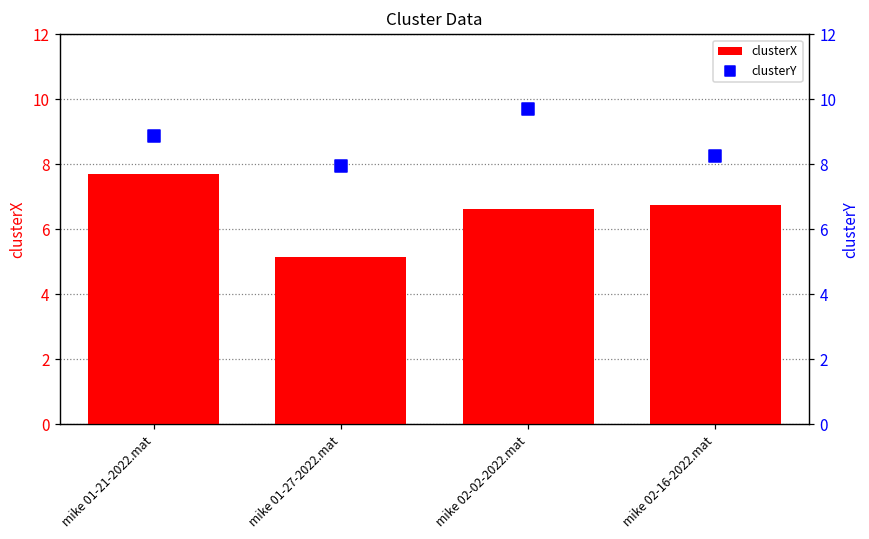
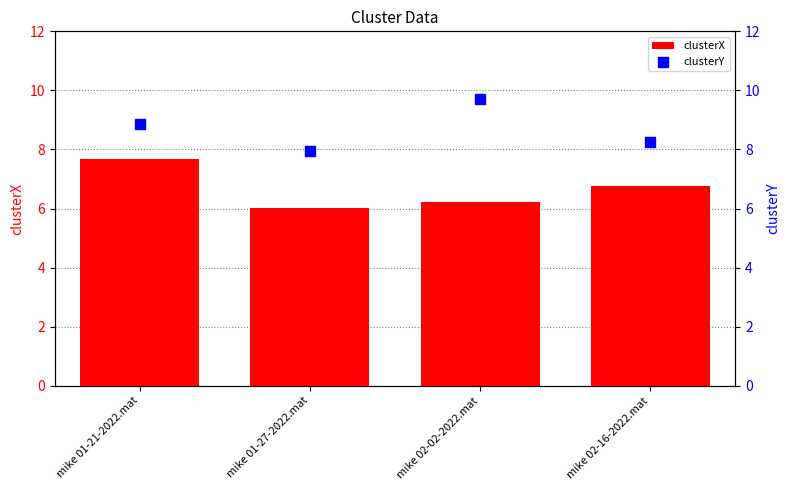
  {
    "clusterX": {
      "mike 01-21-2022.mat": 7.7,
-     "mike 01-27-2022.mat": 5.1,
-     "mike 02-02-2022.mat": 6.6,
+     "mike 01-27-2022.mat": 6.0,
+     "mike 02-02-2022.mat": 6.2,
      "mike 02-16-2022.mat": 6.8
    }
  }
